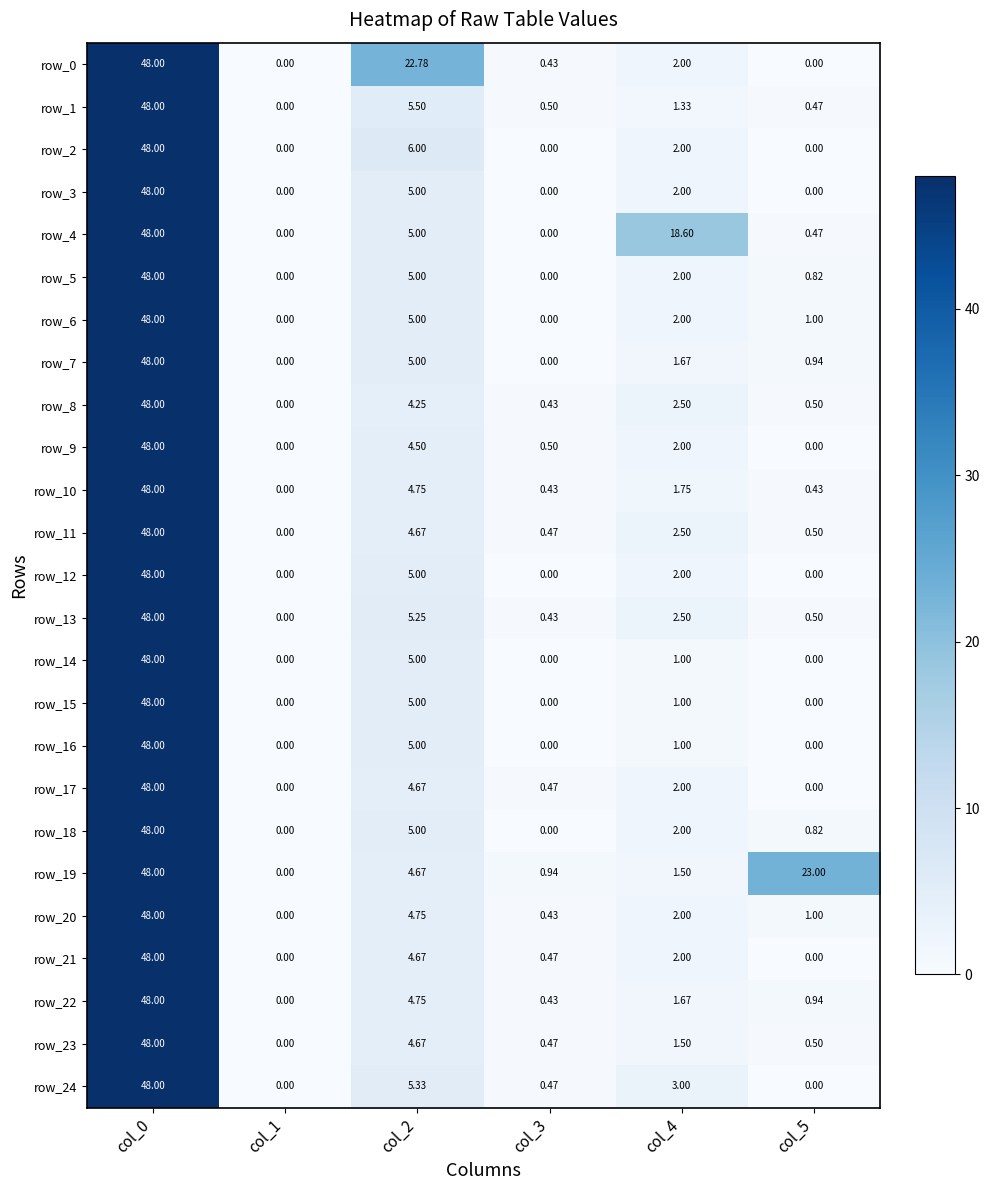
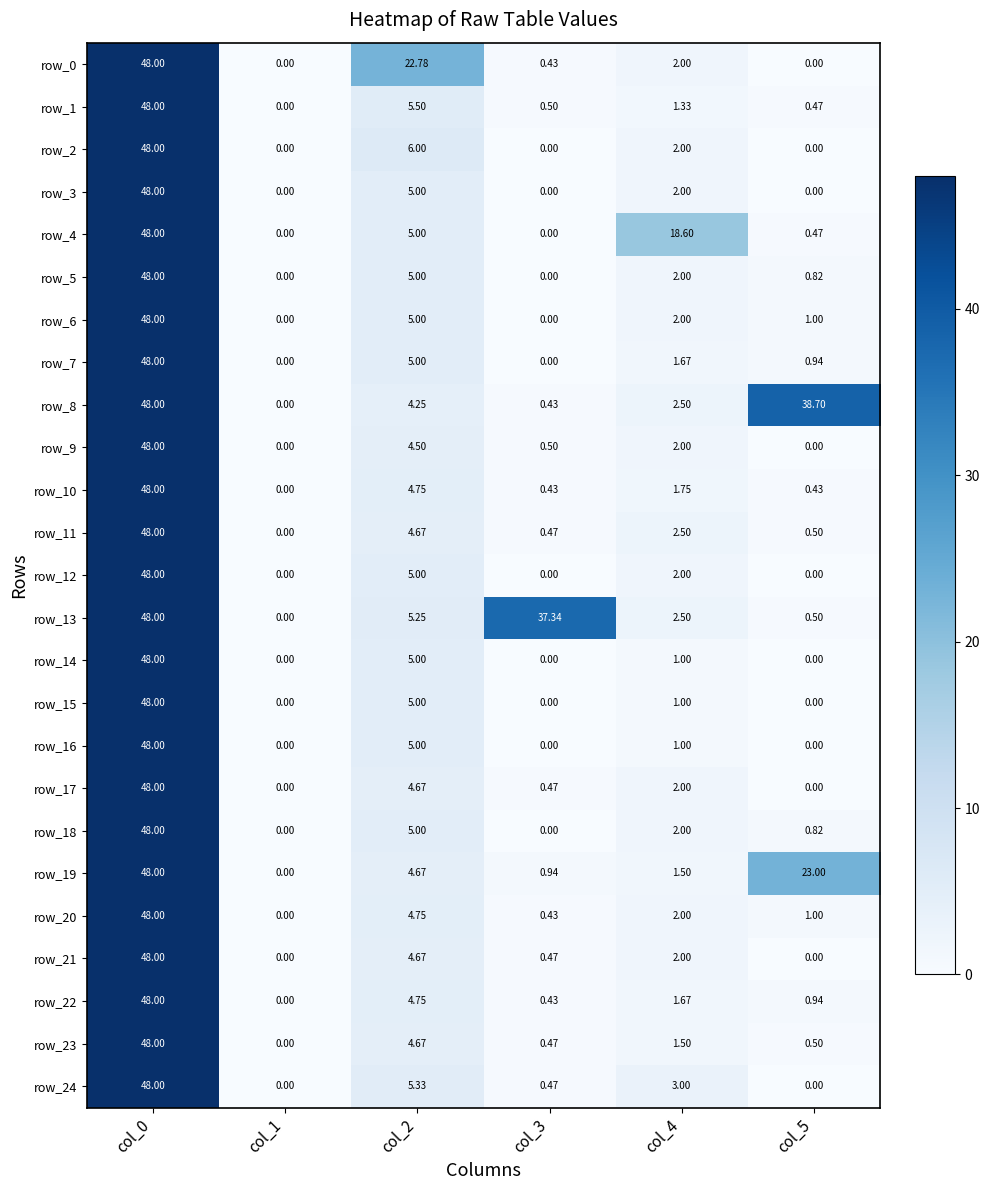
  {
    "row_0": {
      "col_0": 48.00,
      "col_1": 0.00,
      "col_2": 22.78,
      "col_3": 0.43,
      "col_4": 2.00,
      "col_5": 0.00
    },
    "row_1": {
      "col_0": 48.00,
      "col_1": 0.00,
      "col_2": 5.50,
      "col_3": 0.50,
      "col_4": 1.33,
      "col_5": 0.47
    },
    "row_2": {
      "col_0": 48.00,
      "col_1": 0.00,
      "col_2": 6.00,
      "col_3": 0.00,
      "col_4": 2.00,
      "col_5": 0.00
    },
    "row_3": {
      "col_0": 48.00,
      "col_1": 0.00,
      "col_2": 5.00,
      "col_3": 0.00,
      "col_4": 2.00,
      "col_5": 0.00
    },
    "row_4": {
      "col_0": 48.00,
      "col_1": 0.00,
      "col_2": 5.00,
      "col_3": 0.00,
      "col_4": 18.60,
      "col_5": 0.47
    },
    "row_5": {
      "col_0": 48.00,
      "col_1": 0.00,
      "col_2": 5.00,
      "col_3": 0.00,
      "col_4": 2.00,
      "col_5": 0.82
    },
    "row_6": {
      "col_0": 48.00,
      "col_1": 0.00,
      "col_2": 5.00,
      "col_3": 0.00,
      "col_4": 2.00,
      "col_5": 1.00
    },
    "row_7": {
      "col_0": 48.00,
      "col_1": 0.00,
      "col_2": 5.00,
      "col_3": 0.00,
      "col_4": 1.67,
      "col_5": 0.94
    },
    "row_8": {
      "col_0": 48.00,
      "col_1": 0.00,
      "col_2": 4.25,
      "col_3": 0.43,
      "col_4": 2.50,
-     "col_5": 0.50
+     "col_5": 38.70
    },
    "row_9": {
      "col_0": 48.00,
      "col_1": 0.00,
      "col_2": 4.50,
      "col_3": 0.50,
      "col_4": 2.00,
      "col_5": 0.00
    },
    "row_10": {
      "col_0": 48.00,
      "col_1": 0.00,
      "col_2": 4.75,
      "col_3": 0.43,
      "col_4": 1.75,
      "col_5": 0.43
    },
    "row_11": {
      "col_0": 48.00,
      "col_1": 0.00,
      "col_2": 4.67,
      "col_3": 0.47,
      "col_4": 2.50,
      "col_5": 0.50
    },
    "row_12": {
      "col_0": 48.00,
      "col_1": 0.00,
      "col_2": 5.00,
      "col_3": 0.00,
      "col_4": 2.00,
      "col_5": 0.00
    },
    "row_13": {
      "col_0": 48.00,
      "col_1": 0.00,
      "col_2": 5.25,
-     "col_3": 0.43,
+     "col_3": 37.34,
      "col_4": 2.50,
      "col_5": 0.50
    },
    "row_14": {
      "col_0": 48.00,
      "col_1": 0.00,
      "col_2": 5.00,
      "col_3": 0.00,
      "col_4": 1.00,
      "col_5": 0.00
    },
    "row_15": {
      "col_0": 48.00,
      "col_1": 0.00,
      "col_2": 5.00,
      "col_3": 0.00,
      "col_4": 1.00,
      "col_5": 0.00
    },
    "row_16": {
      "col_0": 48.00,
      "col_1": 0.00,
      "col_2": 5.00,
      "col_3": 0.00,
      "col_4": 1.00,
      "col_5": 0.00
    },
    "row_17": {
      "col_0": 48.00,
      "col_1": 0.00,
      "col_2": 4.67,
      "col_3": 0.47,
      "col_4": 2.00,
      "col_5": 0.00
    },
    "row_18": {
      "col_0": 48.00,
      "col_1": 0.00,
      "col_2": 5.00,
      "col_3": 0.00,
      "col_4": 2.00,
      "col_5": 0.82
    },
    "row_19": {
      "col_0": 48.00,
      "col_1": 0.00,
      "col_2": 4.67,
      "col_3": 0.94,
      "col_4": 1.50,
      "col_5": 23.00
    },
    "row_20": {
      "col_0": 48.00,
      "col_1": 0.00,
      "col_2": 4.75,
      "col_3": 0.43,
      "col_4": 2.00,
      "col_5": 1.00
    },
    "row_21": {
      "col_0": 48.00,
      "col_1": 0.00,
      "col_2": 4.67,
      "col_3": 0.47,
      "col_4": 2.00,
      "col_5": 0.00
    },
    "row_22": {
      "col_0": 48.00,
      "col_1": 0.00,
      "col_2": 4.75,
      "col_3": 0.43,
      "col_4": 1.67,
      "col_5": 0.94
    },
    "row_23": {
      "col_0": 48.00,
      "col_1": 0.00,
      "col_2": 4.67,
      "col_3": 0.47,
      "col_4": 1.50,
      "col_5": 0.50
    },
    "row_24": {
      "col_0": 48.00,
      "col_1": 0.00,
      "col_2": 5.33,
      "col_3": 0.47,
      "col_4": 3.00,
      "col_5": 0.00
    }
  }
